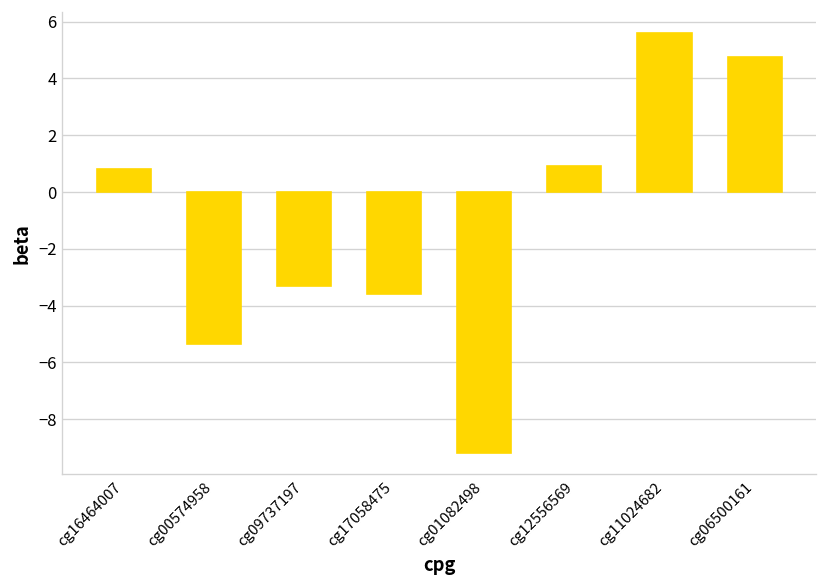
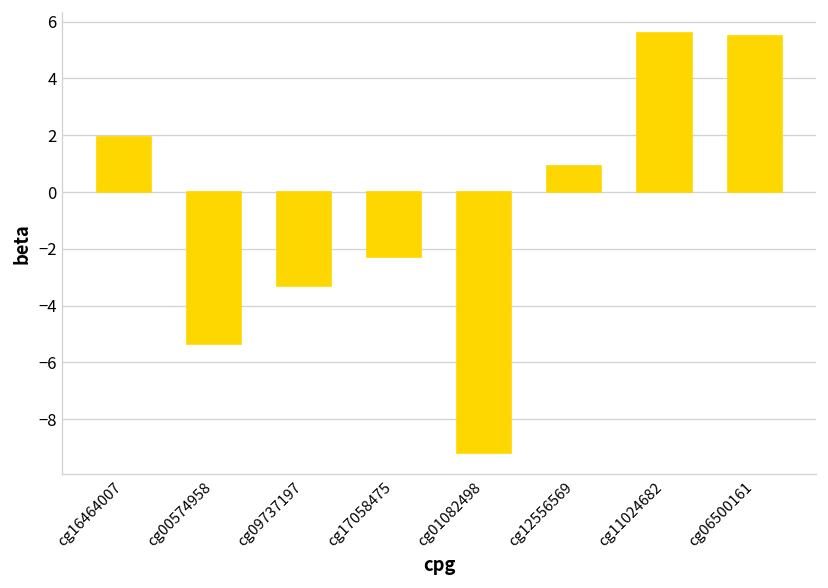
  {
-   "cg16464007": 0.8,
+   "cg16464007": 2.0,
    "cg00574958": -5.4,
    "cg09737197": -3.3,
-   "cg17058475": -3.6,
+   "cg17058475": -2.3,
    "cg01082498": -9.2,
    "cg12556569": 0.9,
    "cg11024682": 5.6,
-   "cg06500161": 4.8
+   "cg06500161": 5.5
  }
